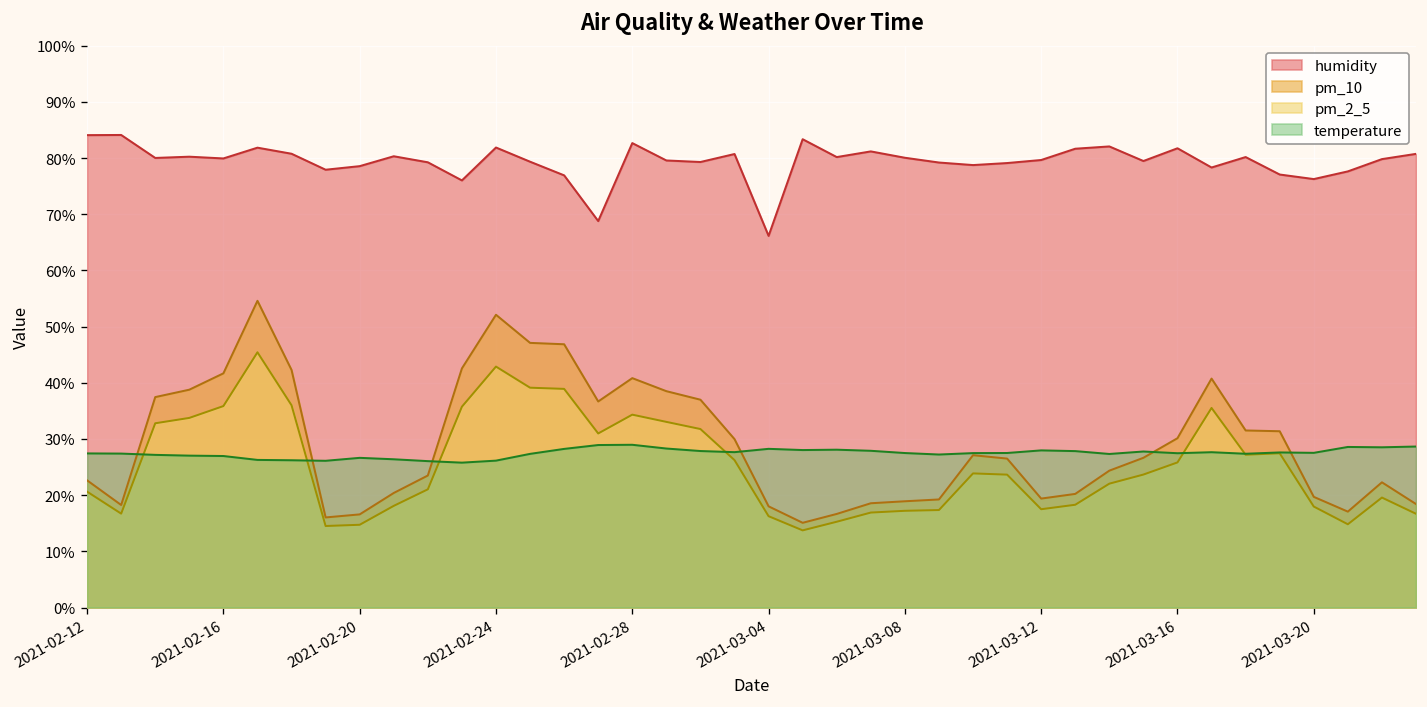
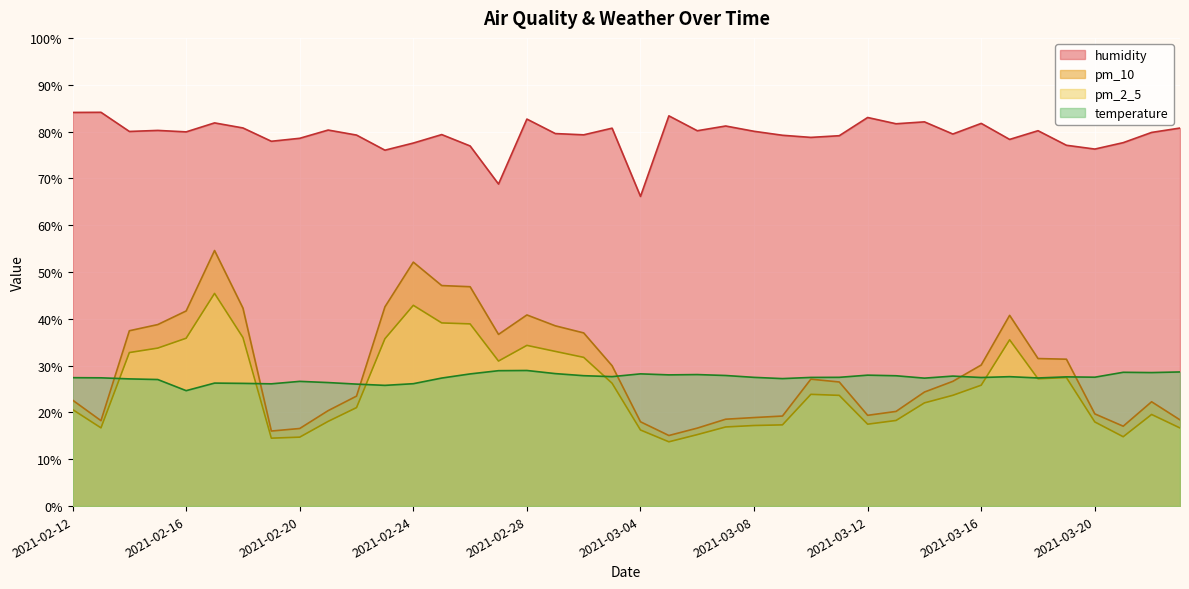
  {
    "humidity": {
      "2021-02-12": "84%",
      "2021-02-16": "80%",
      "2021-02-20": "79%",
-     "2021-02-24": "82%",
+     "2021-02-24": "78%",
      "2021-02-28": "83%",
      "2021-03-04": "66%",
      "2021-03-08": "80%",
-     "2021-03-12": "80%",
+     "2021-03-12": "83%",
      "2021-03-16": "82%",
      "2021-03-20": "76%"
    },
    "temperature": {
      "2021-02-12": "27%",
-     "2021-02-16": "27%",
+     "2021-02-16": "25%",
      "2021-02-20": "27%",
      "2021-02-24": "26%",
      "2021-02-28": "29%",
      "2021-03-04": "28%",
      "2021-03-08": "27%",
      "2021-03-12": "28%",
      "2021-03-16": "27%",
      "2021-03-20": "28%"
    }
  }
